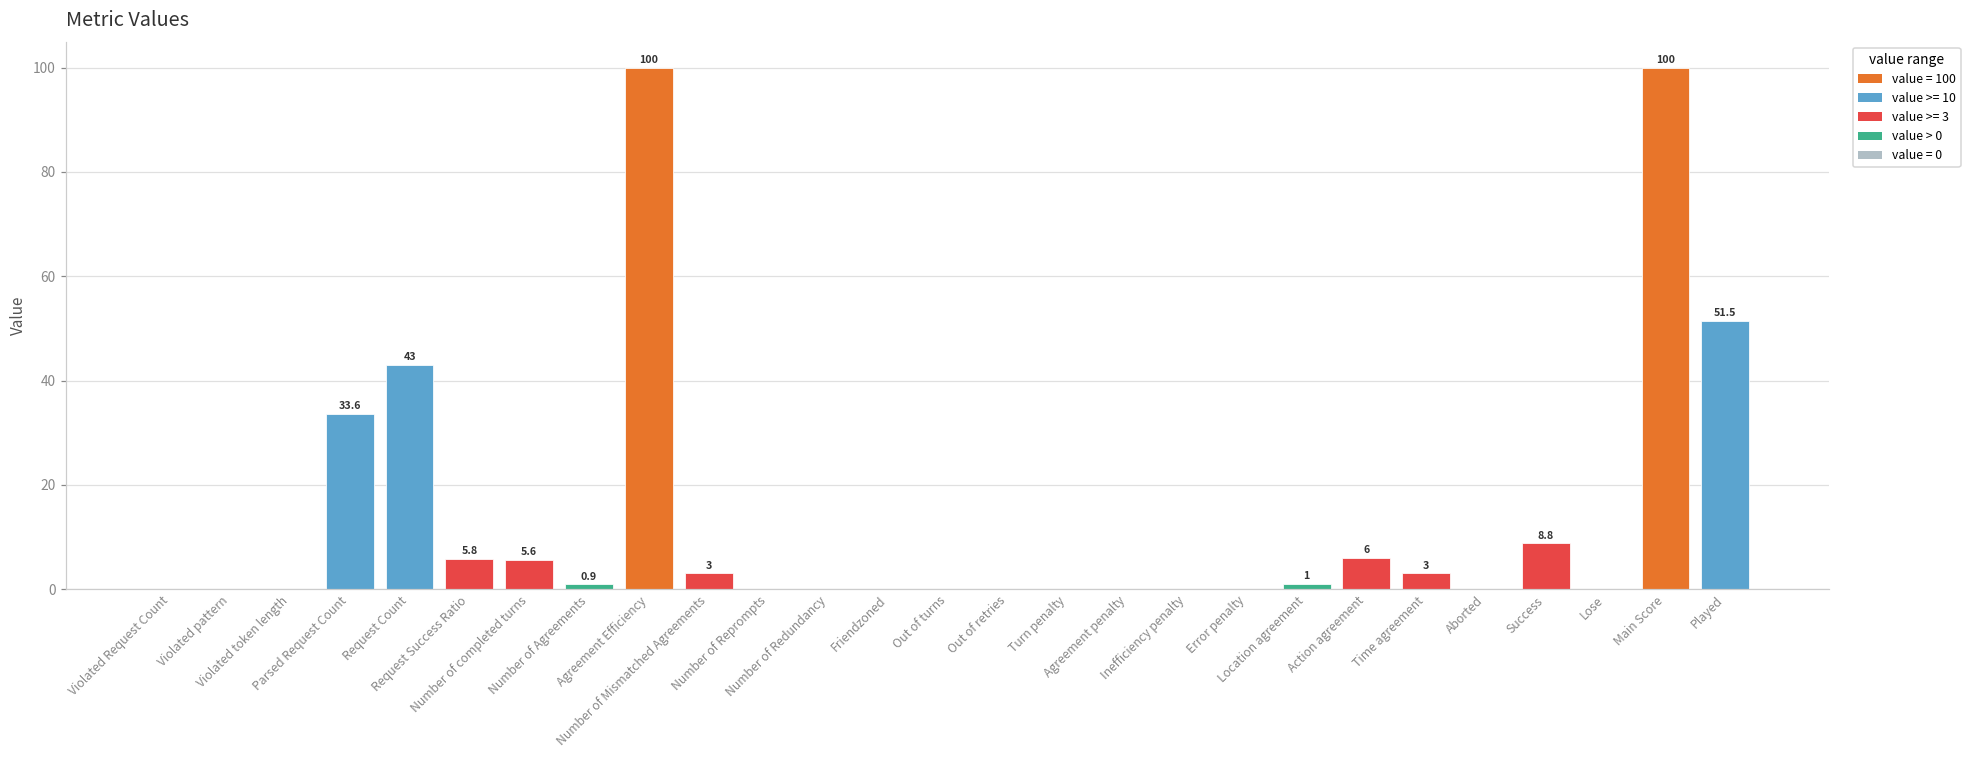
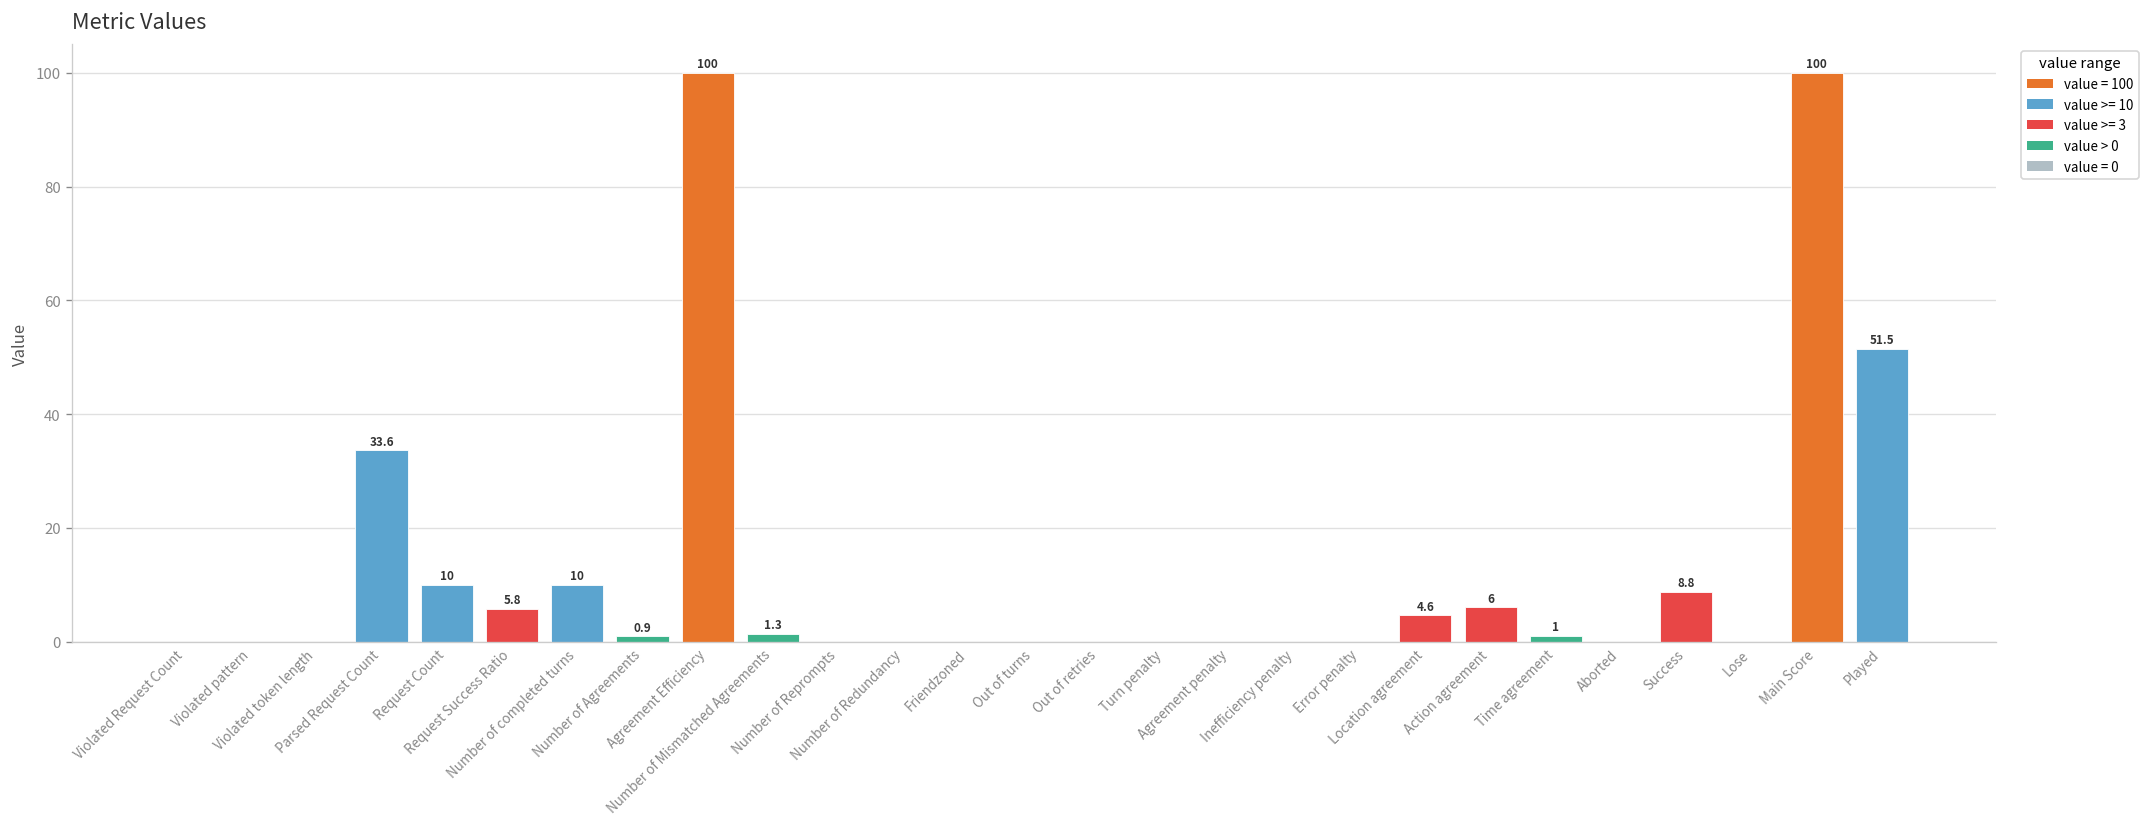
  {
    "Parsed Request Count": 33.6,
-   "Request Count": 43,
+   "Request Count": 10,
    "Request Success Ratio": 5.8,
-   "Number of completed turns": 5.6,
+   "Number of completed turns": 10,
    "Number of Agreements": 0.9,
    "Agreement Efficiency": 100,
-   "Number of Mismatched Agreements": 3,
-   "Location agreement": 1,
+   "Number of Mismatched Agreements": 1.3,
+   "Location agreement": 4.6,
    "Action agreement": 6,
-   "Time agreement": 3,
+   "Time agreement": 1,
    "Success": 8.8,
    "Main Score": 100,
    "Played": 51.5
  }
